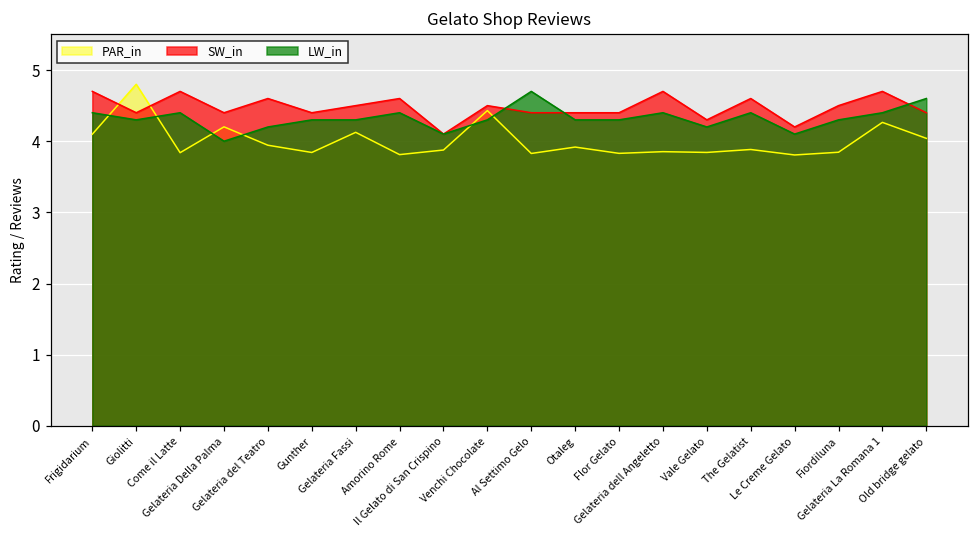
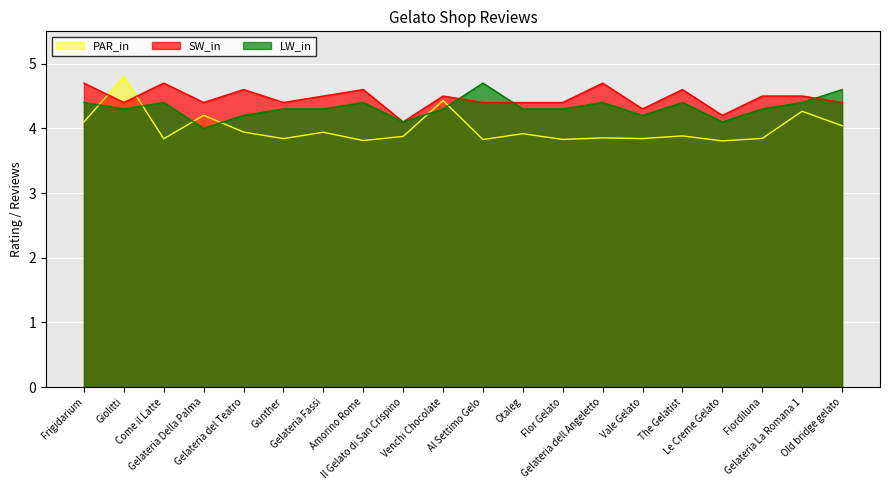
  {
    "PAR_in": {
      "Frigidarium": 4.1,
      "Giolitti": 4.8,
      "Come il Latte": 3.8,
      "Gelateria Della Palma": 4.2,
      "Gelateria del Teatro": 3.9,
      "Gunther": 3.8,
-     "Gelateria Fassi": 4.1,
+     "Gelateria Fassi": 3.9,
      "Amorino Rome": 3.8,
      "Il Gelato di San Crispino": 3.9,
      "Venchi Chocolate": 4.4,
      "Al Settimo Gelo": 3.8,
      "Otaleg": 3.9,
      "Flor Gelato": 3.8,
      "Gelateria dell Angeletto": 3.9,
      "Vale Gelato": 3.8,
      "The Gelatist": 3.9,
      "Le Creme Gelato": 3.8,
      "Fiordiluna": 3.8,
      "Gelateria La Romana 1": 4.3,
      "Old bridge gelato": 4.0
    },
    "SW_in": {
      "Frigidarium": 4.7,
      "Giolitti": 4.4,
      "Come il Latte": 4.7,
      "Gelateria Della Palma": 4.4,
      "Gelateria del Teatro": 4.6,
      "Gunther": 4.4,
      "Gelateria Fassi": 4.5,
      "Amorino Rome": 4.6,
      "Venchi Chocolate": 4.5,
      "Al Settimo Gelo": 4.4,
      "Otaleg": 4.4,
      "Flor Gelato": 4.4,
      "Gelateria dell Angeletto": 4.7,
      "Vale Gelato": 4.3,
      "The Gelatist": 4.6,
      "Le Creme Gelato": 4.2,
      "Fiordiluna": 4.5,
-     "Gelateria La Romana 1": 4.7,
+     "Gelateria La Romana 1": 4.5,
      "Old bridge gelato": 4.4
    },
    "LW_in": {
      "Frigidarium": 4.4,
      "Giolitti": 4.3,
      "Come il Latte": 4.4,
      "Gelateria Della Palma": 4.0,
      "Gelateria del Teatro": 4.2,
      "Gunther": 4.3,
      "Gelateria Fassi": 4.3,
      "Amorino Rome": 4.4,
      "Venchi Chocolate": 4.3,
      "Al Settimo Gelo": 4.7,
      "Otaleg": 4.3,
      "Flor Gelato": 4.3,
      "Gelateria dell Angeletto": 4.4,
      "Vale Gelato": 4.2,
      "The Gelatist": 4.4,
      "Le Creme Gelato": 4.1,
      "Fiordiluna": 4.3,
      "Gelateria La Romana 1": 4.4,
      "Old bridge gelato": 4.6
    }
  }
